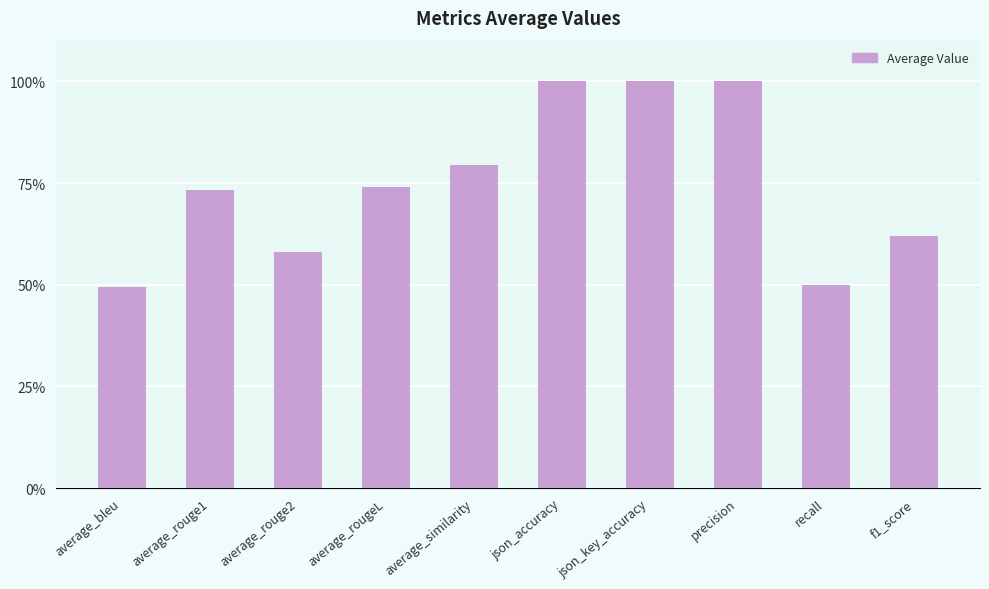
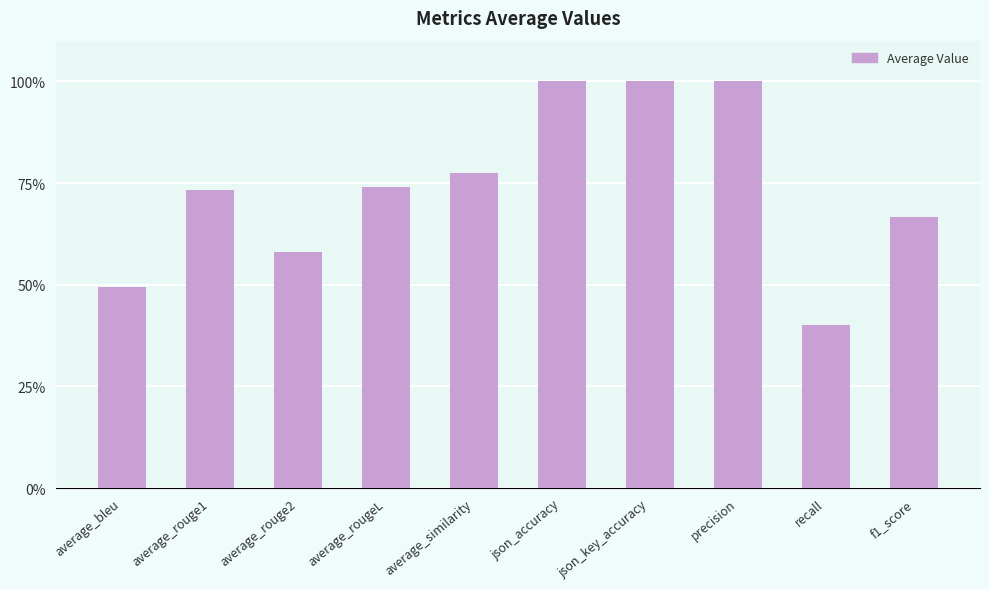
  {
    "average_bleu": "49%",
    "average_rouge1": "73%",
    "average_rouge2": "58%",
    "average_rougeL": "74%",
-   "average_similarity": "79%",
+   "average_similarity": "77%",
    "json_accuracy": "100%",
    "json_key_accuracy": "100%",
    "precision": "100%",
-   "recall": "50%",
-   "f1_score": "62%"
+   "recall": "40%",
+   "f1_score": "67%"
  }
